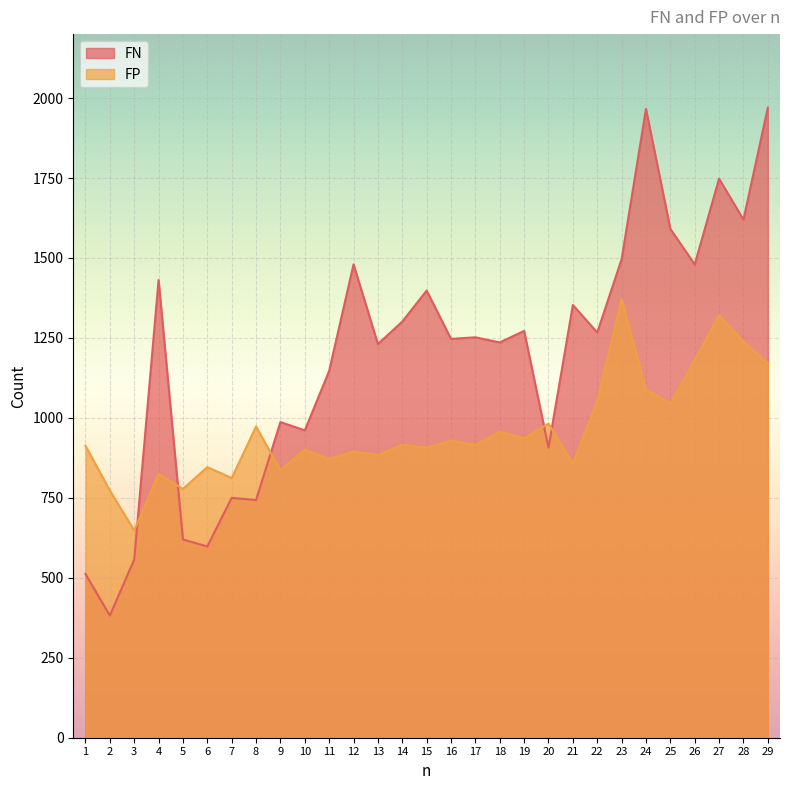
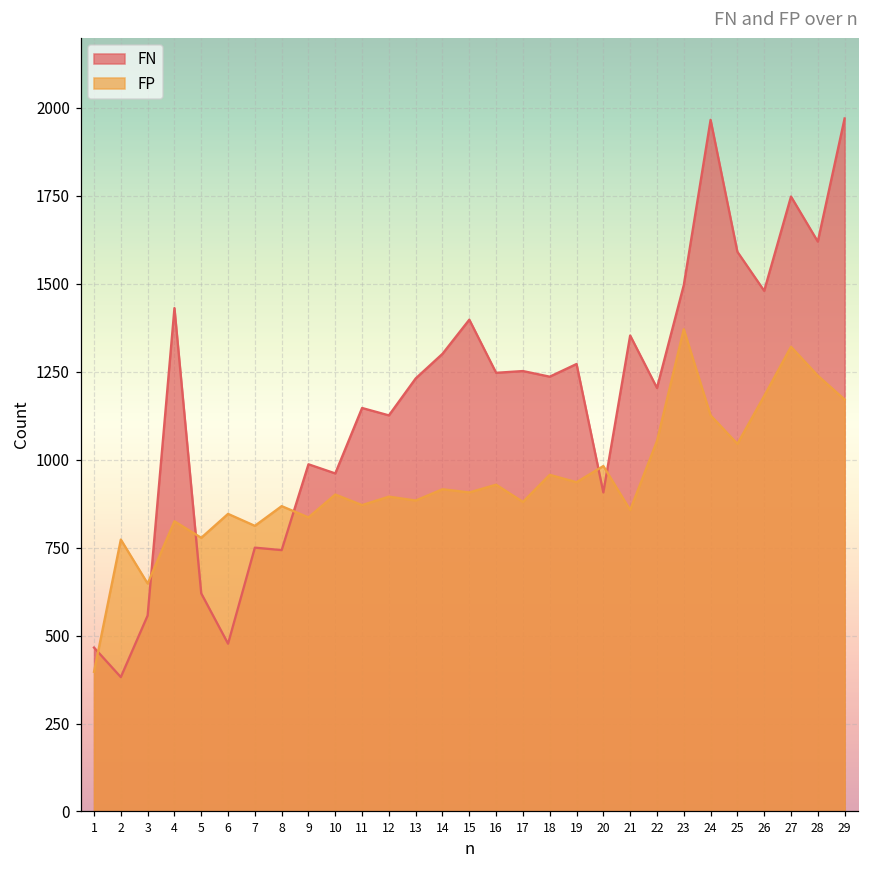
  {
    "FN": {
-     "1": 510,
+     "1": 470,
      "2": 380,
      "3": 560,
      "4": 1430,
      "5": 620,
-     "6": 600,
+     "6": 480,
      "7": 750,
      "8": 740,
      "9": 990,
      "10": 960,
      "11": 1150,
-     "12": 1480,
+     "12": 1130,
      "13": 1230,
      "14": 1300,
      "15": 1400,
      "16": 1250,
      "17": 1250,
      "18": 1240,
      "19": 1270,
      "20": 910,
      "21": 1350,
-     "22": 1270,
+     "22": 1200,
      "23": 1500,
      "24": 1970,
      "25": 1590,
      "26": 1480,
      "27": 1750,
      "28": 1620,
      "29": 1970
    },
    "FP": {
-     "1": 910,
+     "1": 400,
      "2": 770,
      "3": 650,
      "4": 830,
      "5": 780,
      "6": 850,
      "7": 810,
-     "8": 970,
+     "8": 870,
      "9": 840,
      "10": 900,
      "11": 870,
      "12": 900,
      "13": 880,
      "14": 920,
      "15": 910,
      "16": 930,
-     "17": 920,
+     "17": 880,
      "18": 960,
      "19": 940,
      "20": 980,
      "21": 860,
      "22": 1050,
      "23": 1370,
-     "24": 1090,
+     "24": 1130,
      "25": 1050,
      "26": 1180,
      "27": 1320,
      "28": 1240,
      "29": 1170
    }
  }
